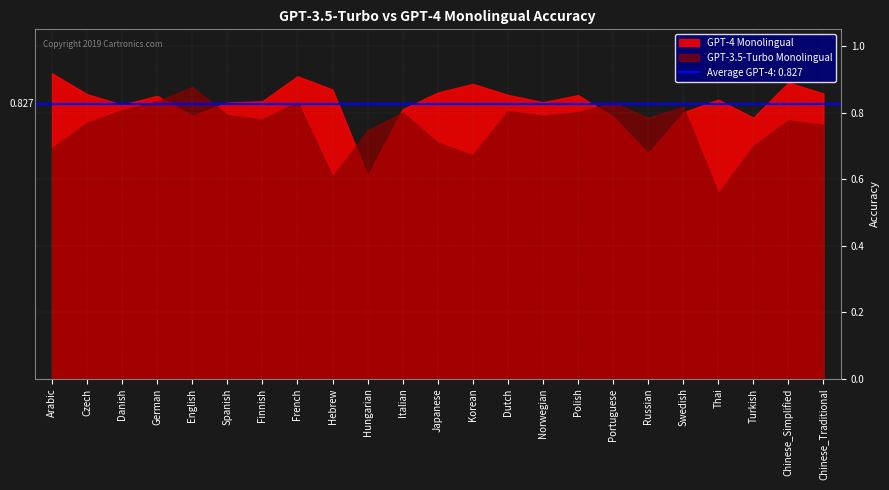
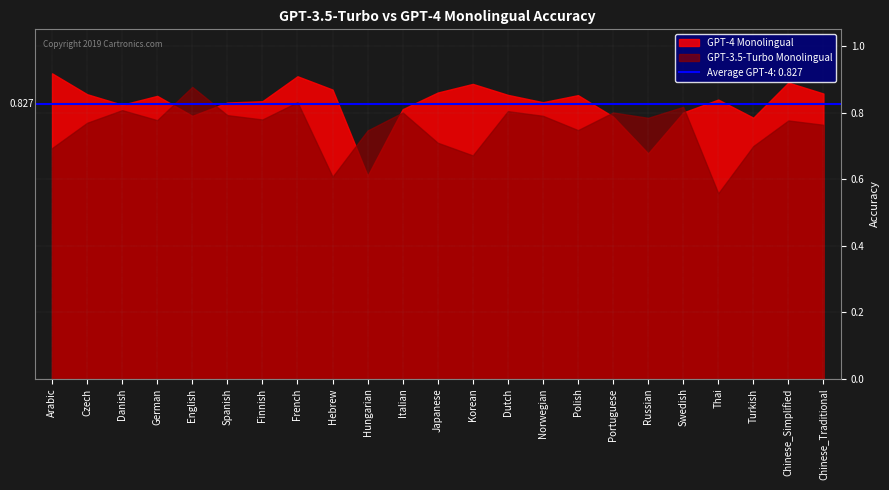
  {
    "GPT-4 Monolingual": {
      "Czech": 0.86,
      "Danish": 0.82,
      "German": 0.85,
      "English": 0.79,
      "Spanish": 0.83,
      "Finnish": 0.83,
      "French": 0.91,
      "Hebrew": 0.87,
      "Hungarian": 0.61,
      "Italian": 0.81,
      "Japanese": 0.86,
      "Korean": 0.89,
      "Dutch": 0.85,
      "Norwegian": 0.83,
      "Polish": 0.85,
      "Portuguese": 0.79,
      "Russian": 0.68,
      "Swedish": 0.80,
      "Thai": 0.84,
      "Turkish": 0.78,
      "Chinese_Simplified": 0.89,
      "Chinese_Traditional": 0.86
    },
    "GPT-3.5-Turbo Monolingual": {
      "Arabic": 0.69,
      "Czech": 0.77,
      "Danish": 0.81,
-     "German": 0.83,
+     "German": 0.78,
      "English": 0.88,
      "Spanish": 0.79,
      "Finnish": 0.78,
      "French": 0.83,
      "Hebrew": 0.61,
      "Hungarian": 0.75,
      "Italian": 0.80,
      "Japanese": 0.71,
      "Korean": 0.67,
      "Dutch": 0.80,
      "Norwegian": 0.79,
-     "Polish": 0.80,
-     "Portuguese": 0.83,
+     "Polish": 0.75,
+     "Portuguese": 0.80,
      "Russian": 0.78,
      "Swedish": 0.82,
      "Thai": 0.56,
      "Turkish": 0.70,
      "Chinese_Simplified": 0.78,
      "Chinese_Traditional": 0.76
    }
  }
